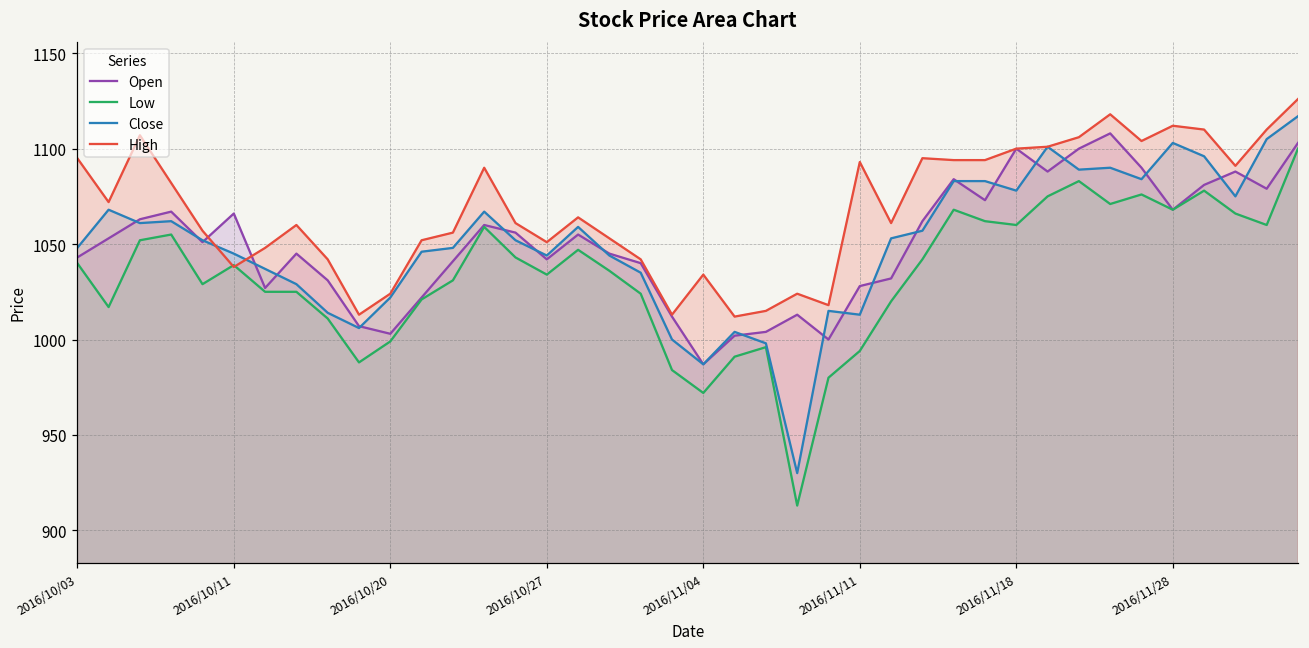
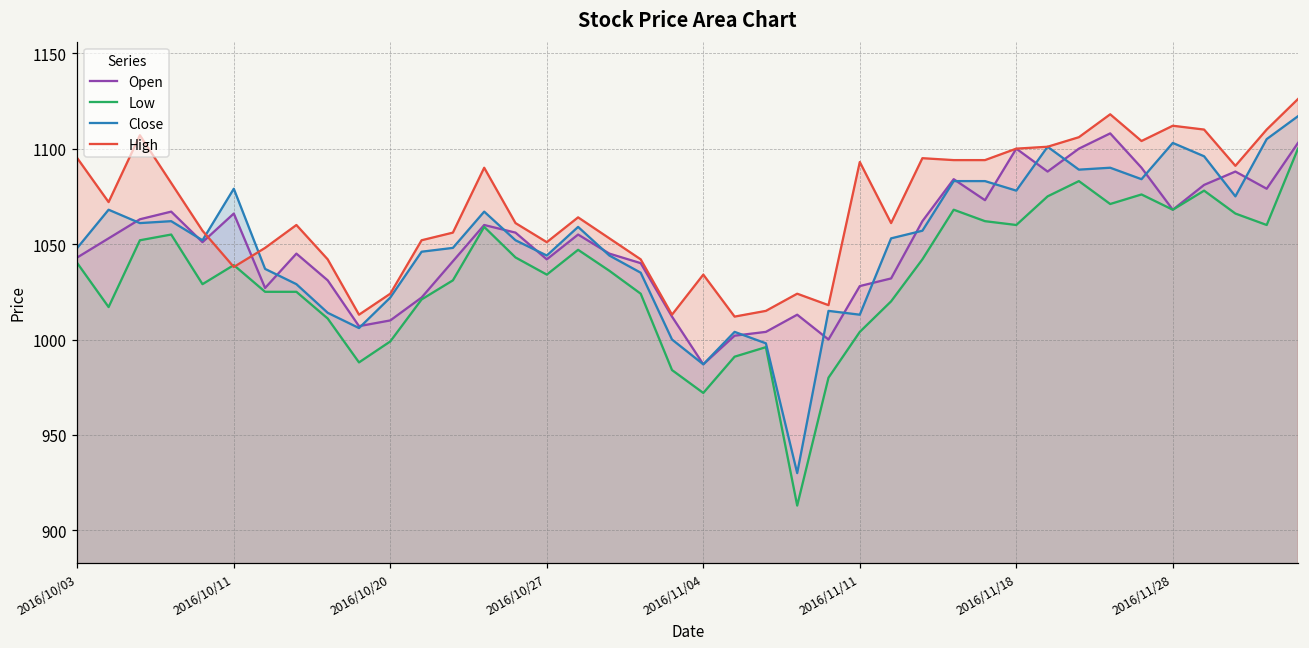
  {
    "Open": {
      "2016/10/03": 1043,
      "2016/10/11": 1066,
-     "2016/10/20": 1003,
+     "2016/10/20": 1010,
      "2016/10/27": 1042,
      "2016/11/11": 1028
    },
    "Low": {
      "2016/10/03": 1040,
      "2016/10/20": 999,
      "2016/10/27": 1034,
      "2016/11/04": 972,
-     "2016/11/11": 994,
+     "2016/11/11": 1004,
      "2016/11/18": 1060
    },
    "Close": {
      "2016/10/03": 1048,
-     "2016/10/11": 1045,
+     "2016/10/11": 1079,
      "2016/10/20": 1022,
      "2016/10/27": 1044,
      "2016/11/11": 1013,
      "2016/11/18": 1078,
      "2016/11/28": 1103
    },
    "High": {
      "2016/10/03": 1095,
      "2016/10/20": 1024,
      "2016/10/27": 1051,
      "2016/11/04": 1034,
      "2016/11/11": 1093,
      "2016/11/28": 1112
    }
  }
